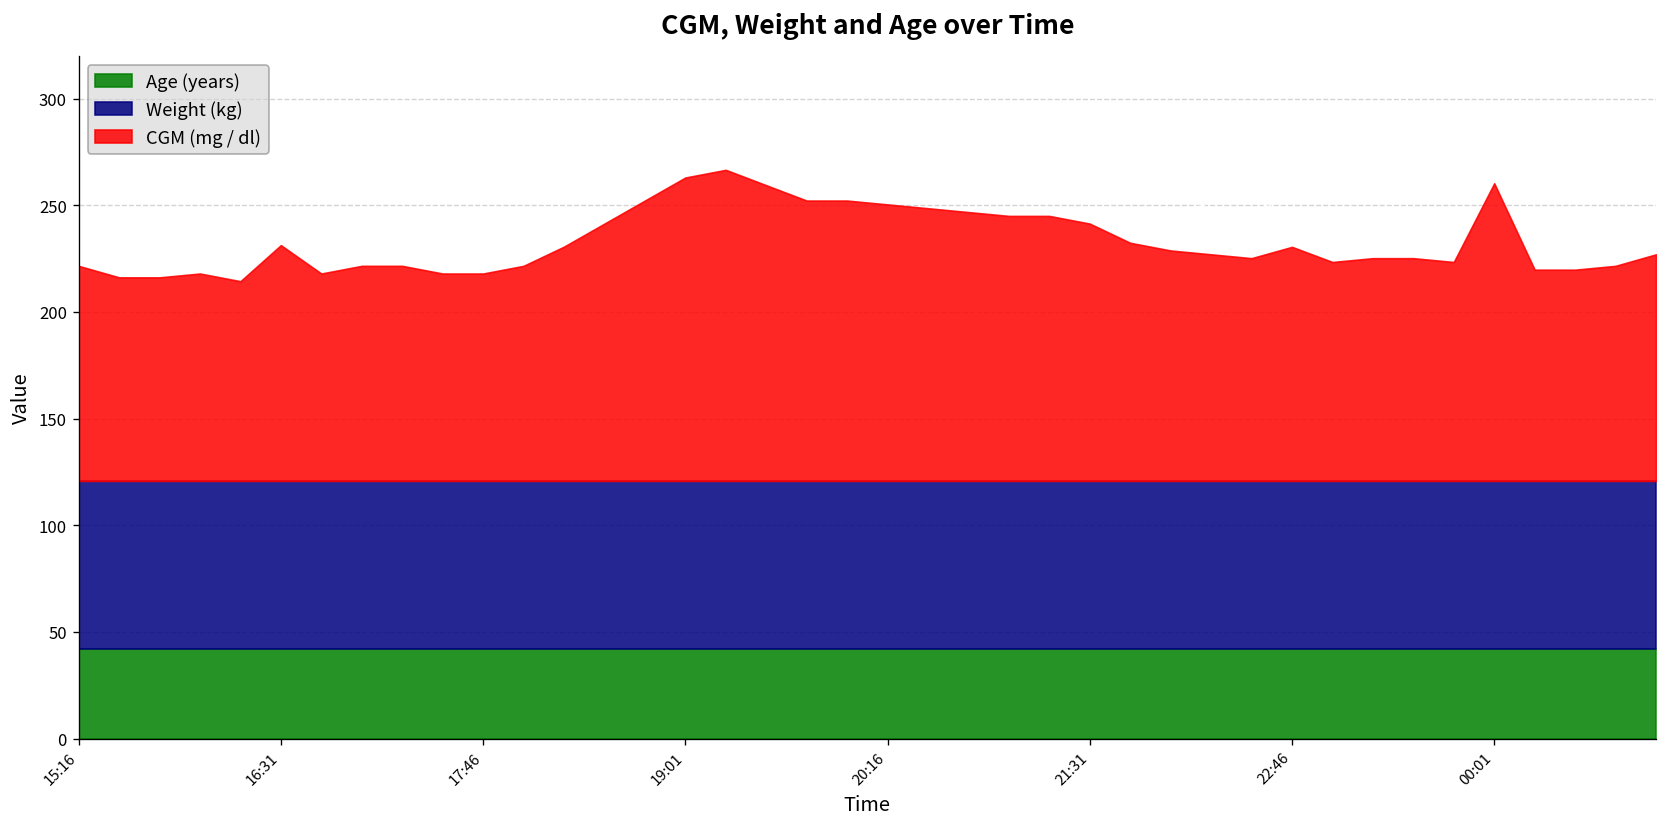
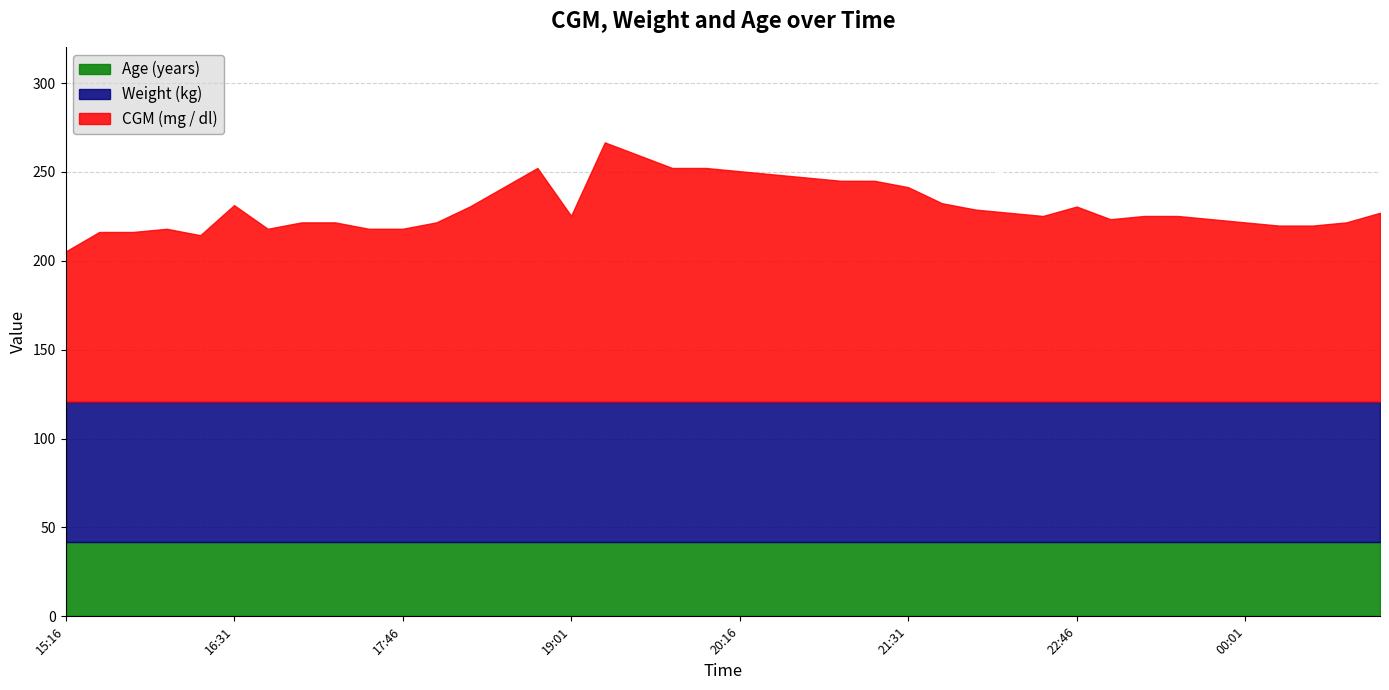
  {
    "Age (years)": {
      "15:16": 42,
      "16:31": 42,
      "17:46": 42,
      "19:01": 42,
      "20:16": 42,
      "21:31": 42,
      "22:46": 42,
      "00:01": 42
    },
    "Weight (kg)": {
      "15:16": 79,
      "16:31": 79,
      "17:46": 79,
      "19:01": 79,
      "20:16": 79,
      "21:31": 79,
      "22:46": 79,
      "00:01": 79
    },
    "CGM (mg / dl)": {
-     "15:16": 101,
+     "15:16": 84,
      "16:31": 111,
      "17:46": 97,
-     "19:01": 142,
+     "19:01": 105,
      "20:16": 130,
      "21:31": 121,
      "22:46": 110,
-     "00:01": 140
+     "00:01": 101
    }
  }
